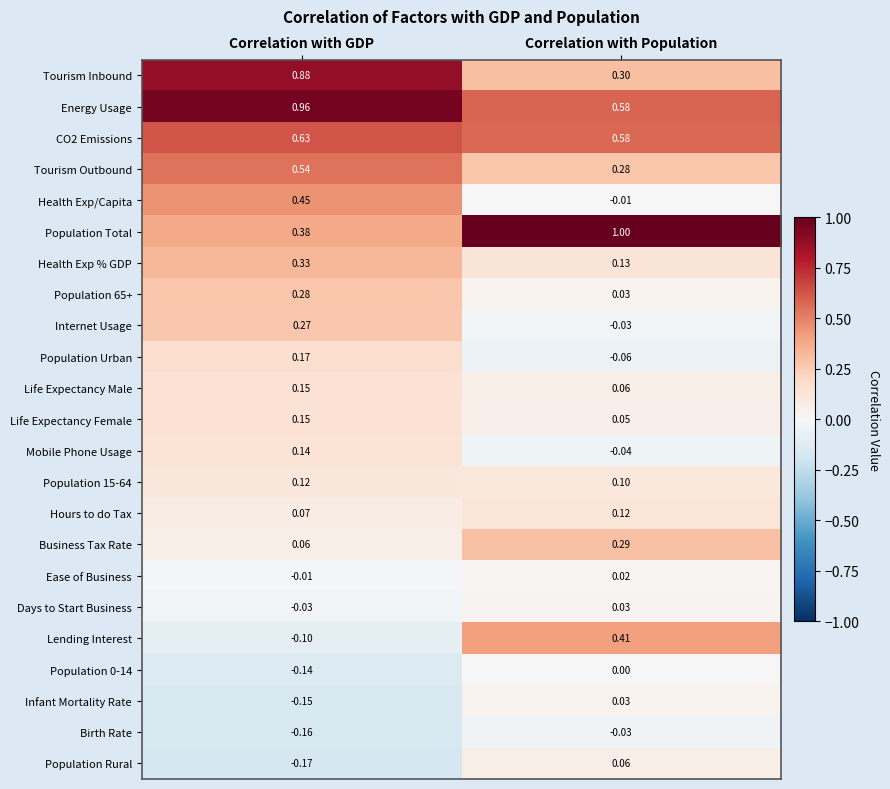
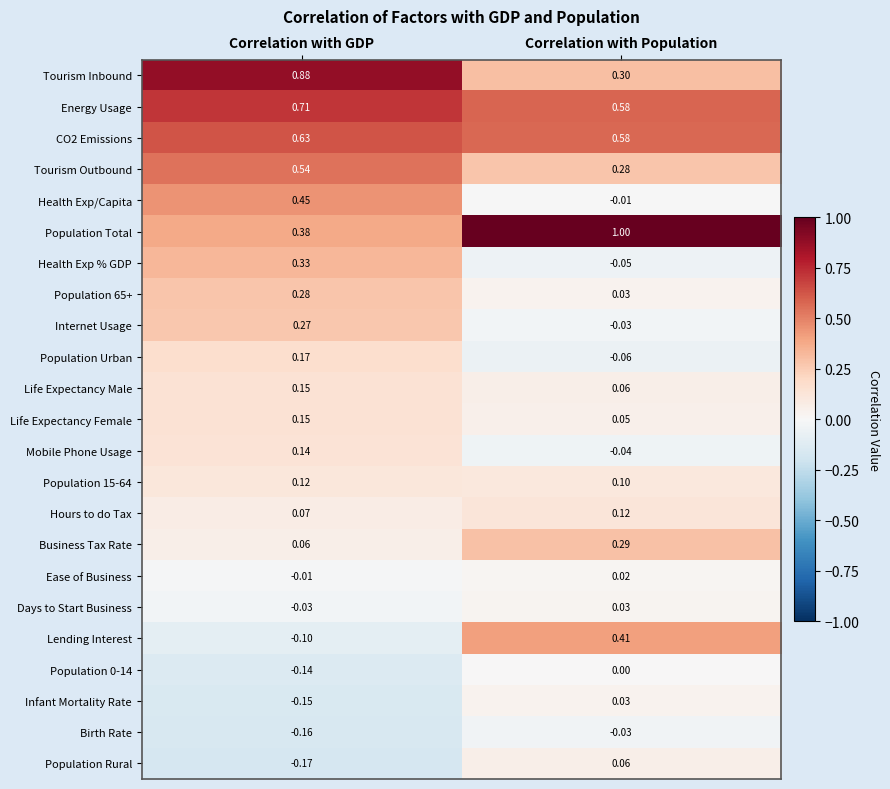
  {
    "Tourism Inbound": {
      "Correlation with GDP": 0.88,
      "Correlation with Population": 0.30
    },
    "Energy Usage": {
-     "Correlation with GDP": 0.96,
+     "Correlation with GDP": 0.71,
      "Correlation with Population": 0.58
    },
    "CO2 Emissions": {
      "Correlation with GDP": 0.63,
      "Correlation with Population": 0.58
    },
    "Tourism Outbound": {
      "Correlation with GDP": 0.54,
      "Correlation with Population": 0.28
    },
    "Health Exp/Capita": {
      "Correlation with GDP": 0.45,
      "Correlation with Population": -0.01
    },
    "Population Total": {
      "Correlation with GDP": 0.38,
      "Correlation with Population": 1.00
    },
    "Health Exp % GDP": {
      "Correlation with GDP": 0.33,
-     "Correlation with Population": 0.13
+     "Correlation with Population": -0.05
    },
    "Population 65+": {
      "Correlation with GDP": 0.28,
      "Correlation with Population": 0.03
    },
    "Internet Usage": {
      "Correlation with GDP": 0.27,
      "Correlation with Population": -0.03
    },
    "Population Urban": {
      "Correlation with GDP": 0.17,
      "Correlation with Population": -0.06
    },
    "Life Expectancy Male": {
      "Correlation with GDP": 0.15,
      "Correlation with Population": 0.06
    },
    "Life Expectancy Female": {
      "Correlation with GDP": 0.15,
      "Correlation with Population": 0.05
    },
    "Mobile Phone Usage": {
      "Correlation with GDP": 0.14,
      "Correlation with Population": -0.04
    },
    "Population 15-64": {
      "Correlation with GDP": 0.12,
      "Correlation with Population": 0.10
    },
    "Hours to do Tax": {
      "Correlation with GDP": 0.07,
      "Correlation with Population": 0.12
    },
    "Business Tax Rate": {
      "Correlation with GDP": 0.06,
      "Correlation with Population": 0.29
    },
    "Ease of Business": {
      "Correlation with GDP": -0.01,
      "Correlation with Population": 0.02
    },
    "Days to Start Business": {
      "Correlation with GDP": -0.03,
      "Correlation with Population": 0.03
    },
    "Lending Interest": {
      "Correlation with GDP": -0.10,
      "Correlation with Population": 0.41
    },
    "Population 0-14": {
      "Correlation with GDP": -0.14,
      "Correlation with Population": 0.00
    },
    "Infant Mortality Rate": {
      "Correlation with GDP": -0.15,
      "Correlation with Population": 0.03
    },
    "Birth Rate": {
      "Correlation with GDP": -0.16,
      "Correlation with Population": -0.03
    },
    "Population Rural": {
      "Correlation with GDP": -0.17,
      "Correlation with Population": 0.06
    }
  }
